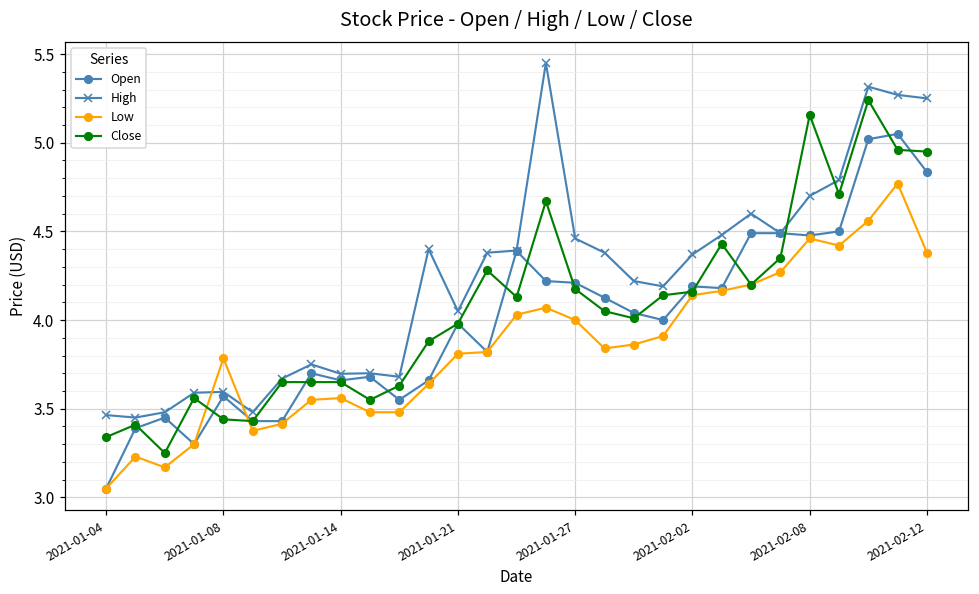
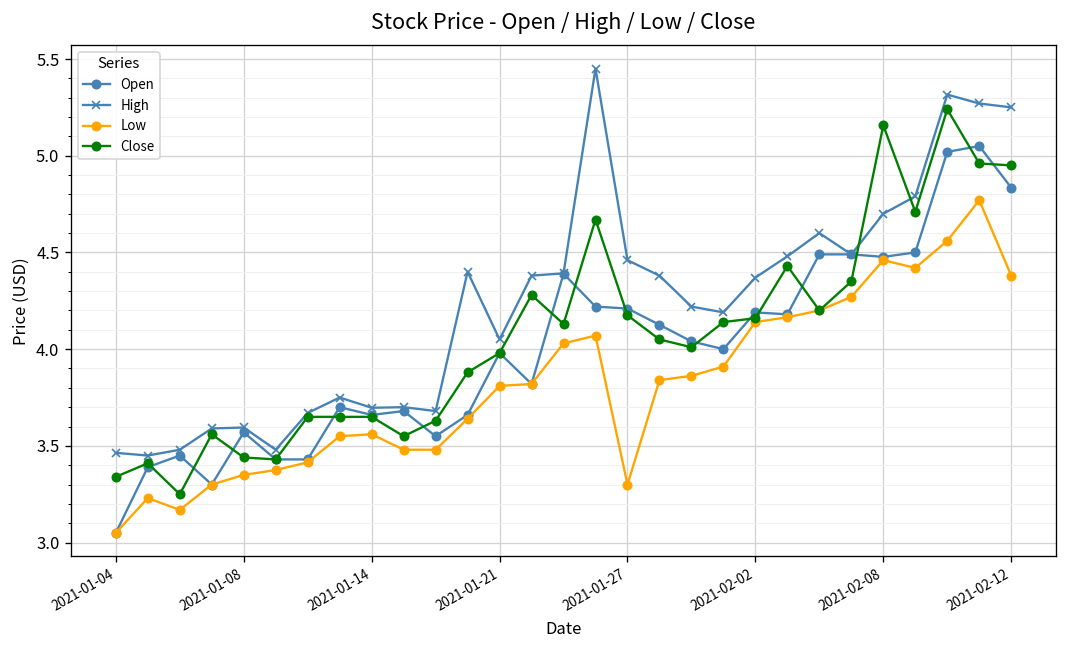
  {
    "Low": {
-     "2021-01-08": 3.78,
+     "2021-01-08": 3.35,
      "2021-01-14": 3.56,
      "2021-01-21": 3.81,
-     "2021-01-27": 4.0,
+     "2021-01-27": 3.3,
      "2021-02-02": 4.14,
      "2021-02-08": 4.46,
      "2021-02-12": 4.38
    },
    "Close": {
      "2021-01-04": 3.34,
      "2021-01-08": 3.44,
      "2021-01-27": 4.18,
      "2021-02-02": 4.16,
      "2021-02-08": 5.16,
      "2021-02-12": 4.95
    }
  }
